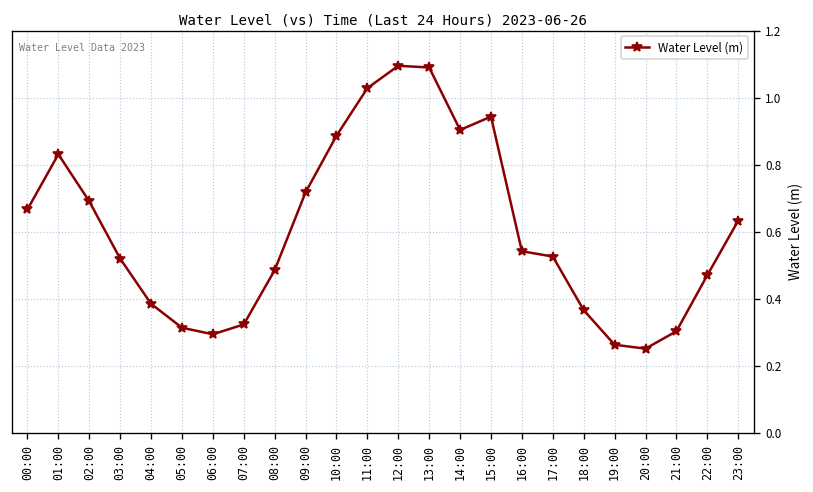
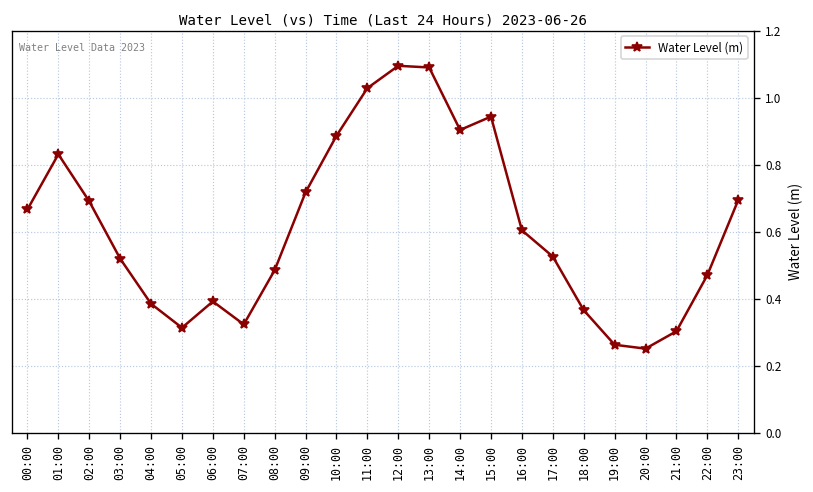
  {
    "00:00": 0.67,
    "01:00": 0.83,
    "02:00": 0.69,
    "03:00": 0.52,
    "04:00": 0.39,
    "05:00": 0.31,
-   "06:00": 0.29,
+   "06:00": 0.39,
    "07:00": 0.32,
    "08:00": 0.49,
    "09:00": 0.72,
    "10:00": 0.89,
    "11:00": 1.03,
    "12:00": 1.10,
    "13:00": 1.09,
    "14:00": 0.90,
    "15:00": 0.94,
-   "16:00": 0.54,
+   "16:00": 0.60,
    "17:00": 0.53,
    "18:00": 0.37,
    "19:00": 0.26,
    "20:00": 0.25,
    "21:00": 0.30,
    "22:00": 0.47,
-   "23:00": 0.63
+   "23:00": 0.69
  }
